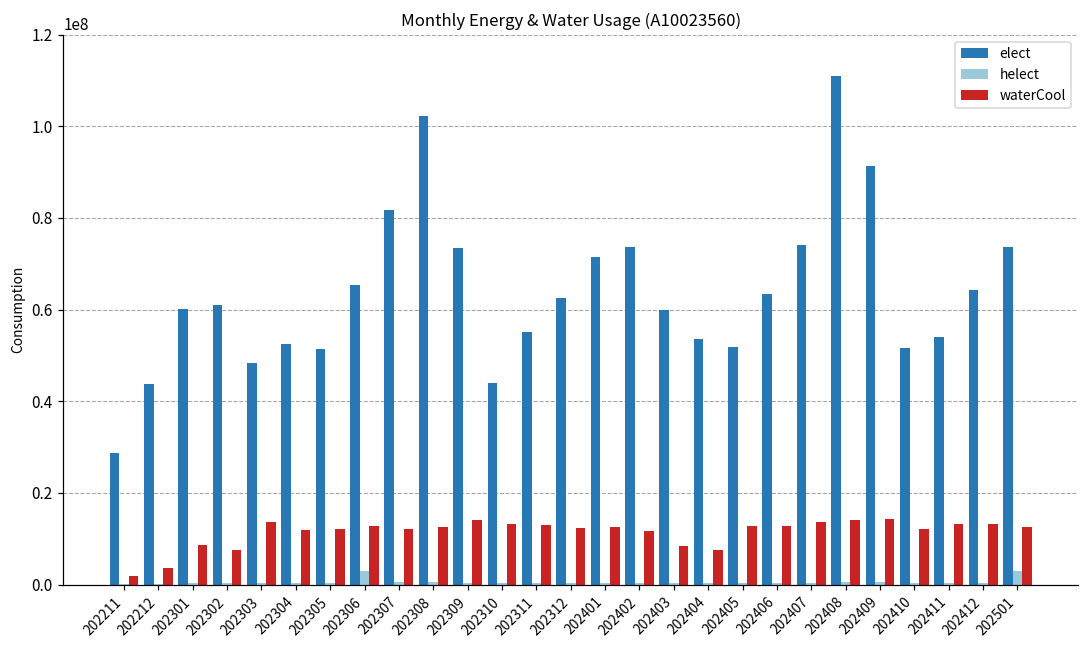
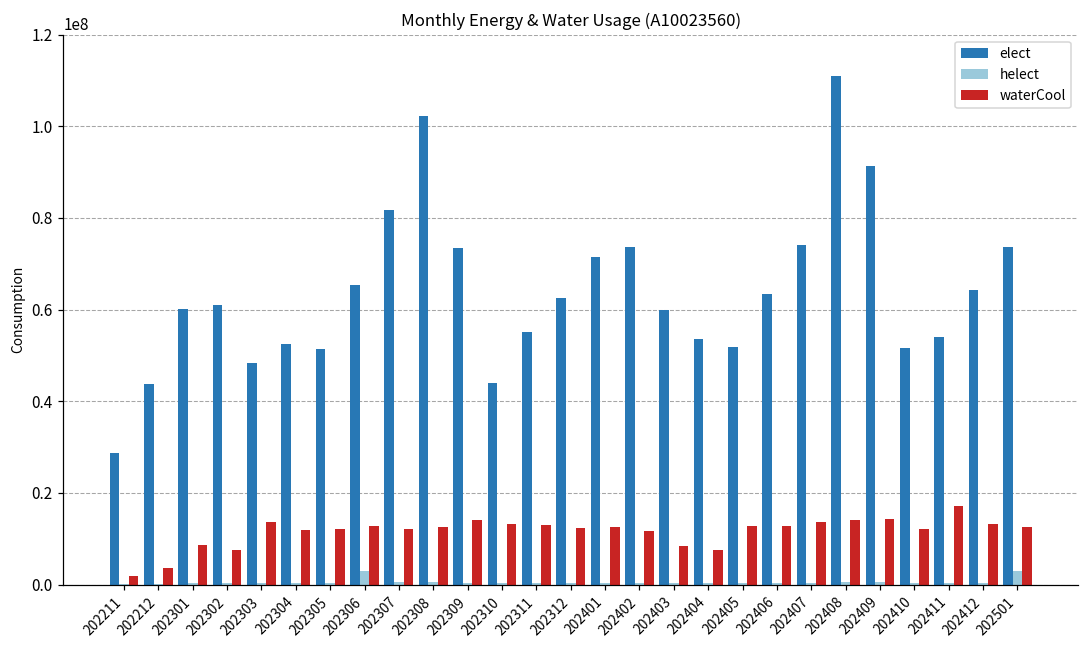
  {
    "elect": {
      "202211": 29000000,
      "202212": 44000000,
      "202301": 60000000,
      "202302": 61000000,
      "202303": 48000000,
      "202304": 52000000,
      "202305": 51000000,
      "202306": 65000000,
      "202307": 82000000,
      "202308": 102000000,
      "202309": 73000000,
      "202310": 44000000,
      "202311": 55000000,
      "202312": 63000000,
      "202401": 71000000,
      "202402": 74000000,
      "202403": 60000000,
      "202404": 54000000,
      "202405": 52000000,
      "202406": 63000000,
      "202407": 74000000,
      "202408": 111000000,
      "202409": 91000000,
      "202410": 52000000,
      "202411": 54000000,
      "202412": 64000000,
      "202501": 74000000
    },
    "helect": {
      "202306": 3000000,
      "202501": 3000000
    },
    "waterCool": {
      "202211": 2000000,
      "202212": 4000000,
      "202301": 9000000,
      "202302": 8000000,
      "202303": 14000000,
      "202304": 12000000,
      "202305": 12000000,
      "202306": 13000000,
      "202307": 12000000,
      "202308": 12000000,
      "202309": 14000000,
      "202310": 13000000,
      "202311": 13000000,
      "202312": 12000000,
      "202401": 12000000,
      "202402": 12000000,
      "202403": 8000000,
      "202404": 8000000,
      "202405": 13000000,
      "202406": 13000000,
      "202407": 14000000,
      "202408": 14000000,
      "202409": 14000000,
      "202410": 12000000,
-     "202411": 13000000,
+     "202411": 17000000,
      "202412": 13000000,
      "202501": 12000000
    }
  }
